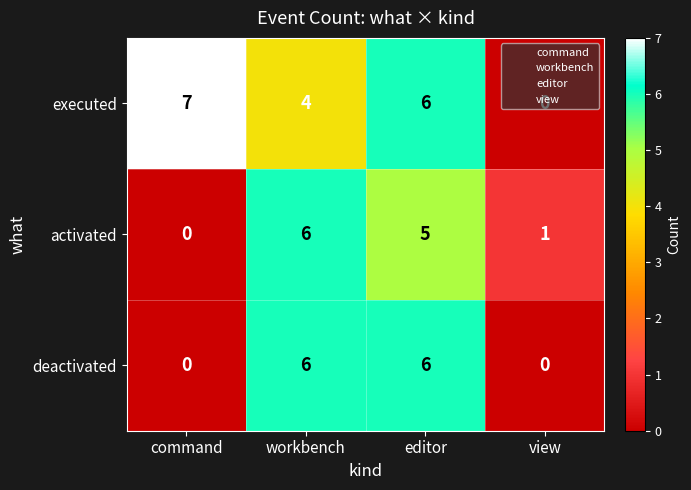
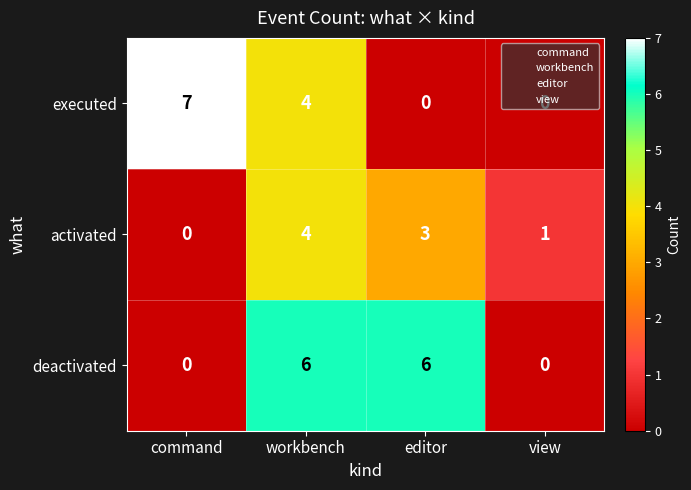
  {
    "executed": {
      "command": 7,
      "workbench": 4,
-     "editor": 6
+     "editor": 0
    },
    "activated": {
      "command": 0,
-     "workbench": 6,
-     "editor": 5,
+     "workbench": 4,
+     "editor": 3,
      "view": 1
    },
    "deactivated": {
      "command": 0,
      "workbench": 6,
      "editor": 6,
      "view": 0
    }
  }
